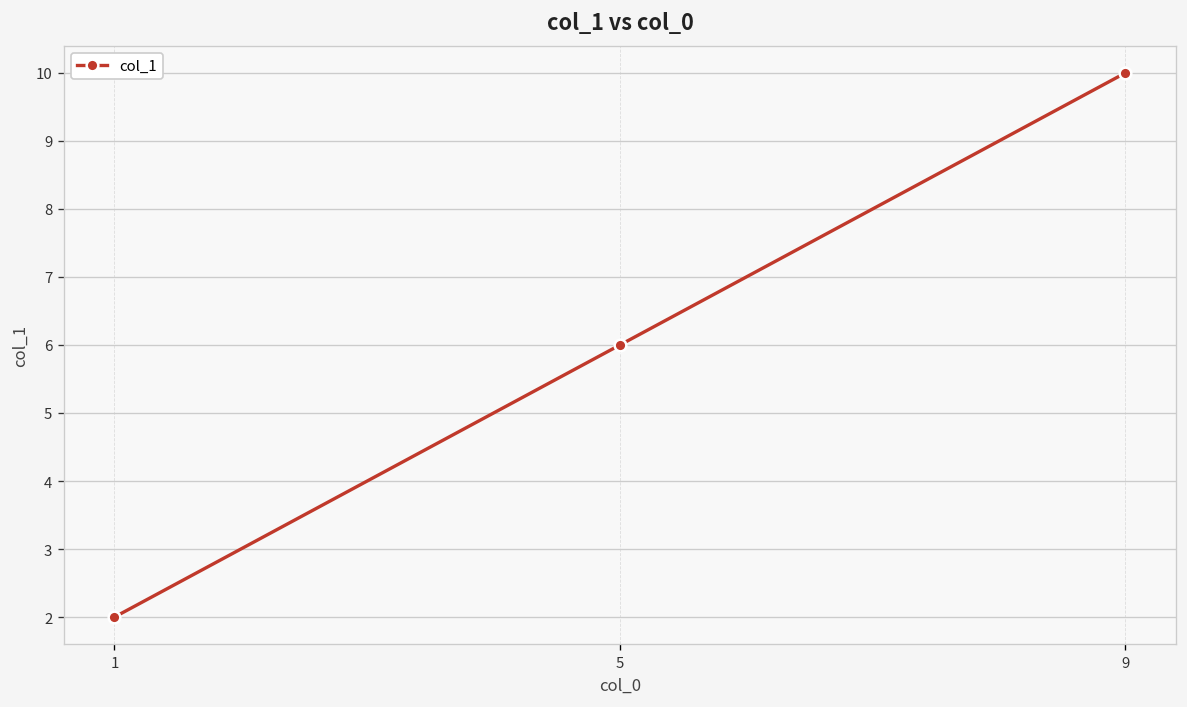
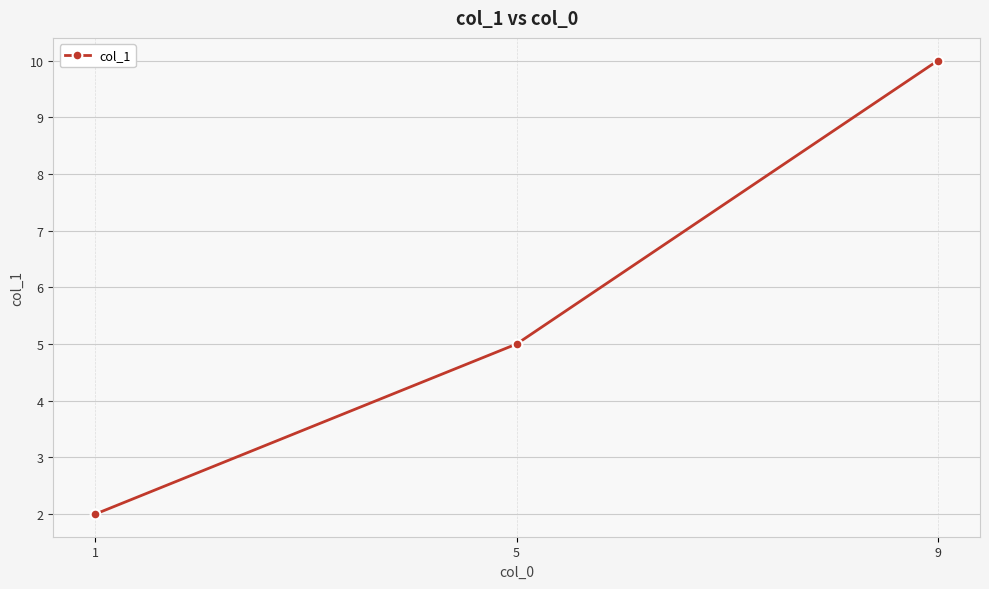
  {
    "1": 2,
-   "5": 6,
+   "5": 5,
    "9": 10
  }
